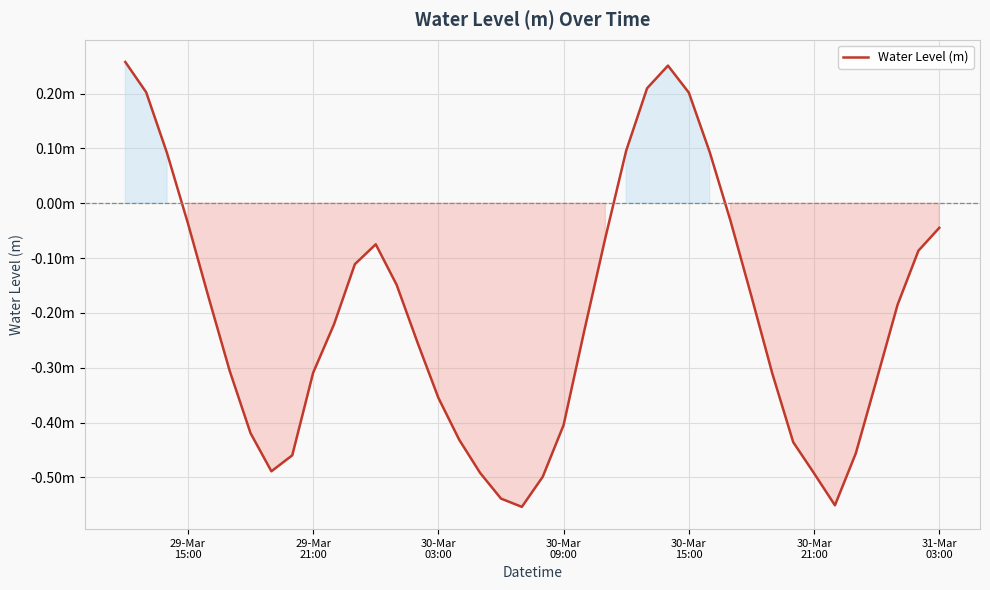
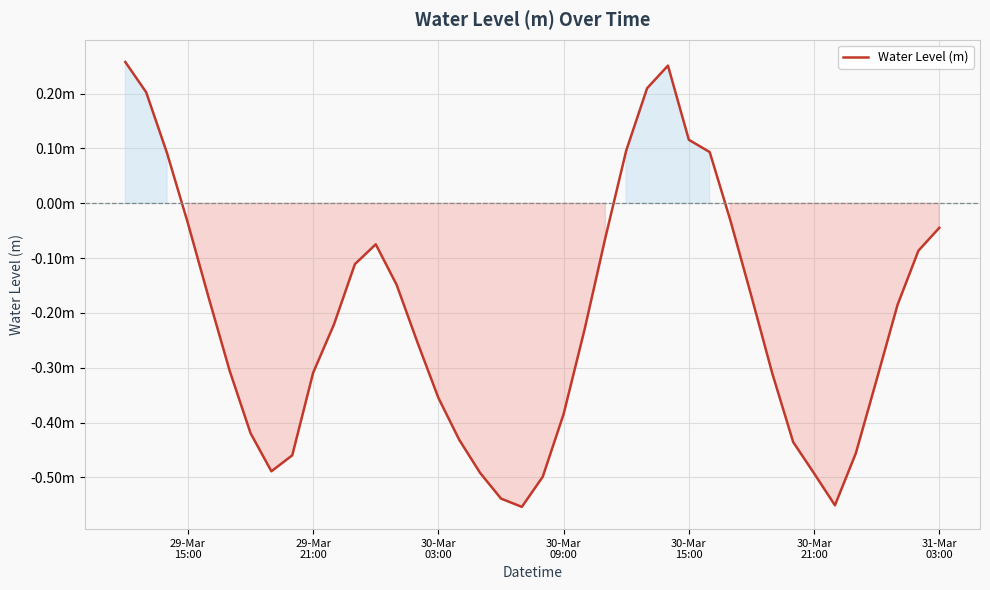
  {
    "29-Mar 15:00": "-0.04m",
    "29-Mar 21:00": "-0.31m",
    "30-Mar 03:00": "-0.35m",
-   "30-Mar 09:00": "-0.40m",
-   "30-Mar 15:00": "0.20m",
+   "30-Mar 09:00": "-0.38m",
+   "30-Mar 15:00": "0.12m",
    "30-Mar 21:00": "-0.49m",
    "31-Mar 03:00": "-0.04m"
  }
